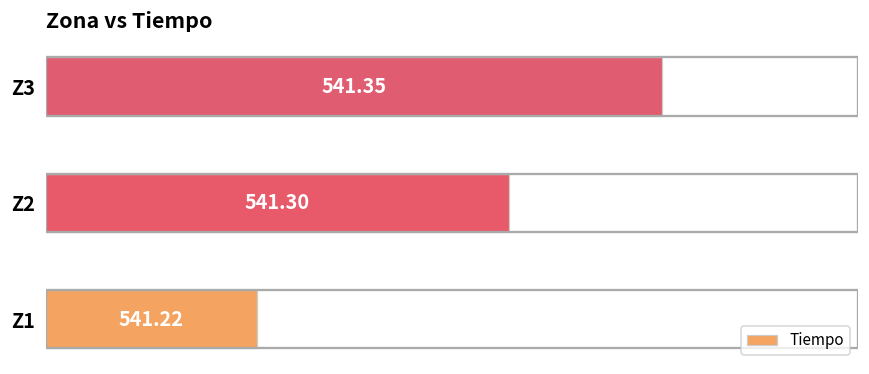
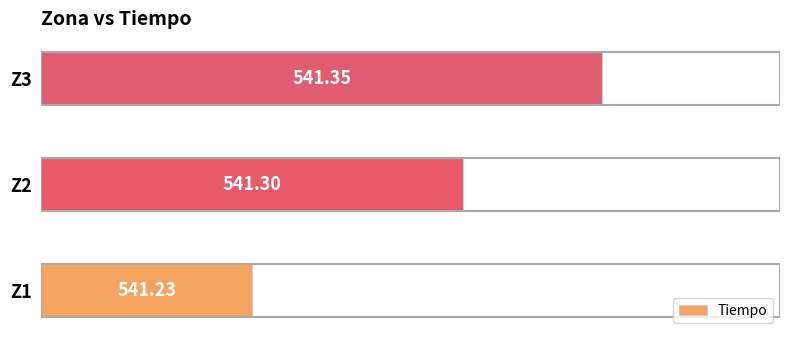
  {
    "Z3": 541.35,
    "Z2": 541.30,
-   "Z1": 541.22
+   "Z1": 541.23
  }
